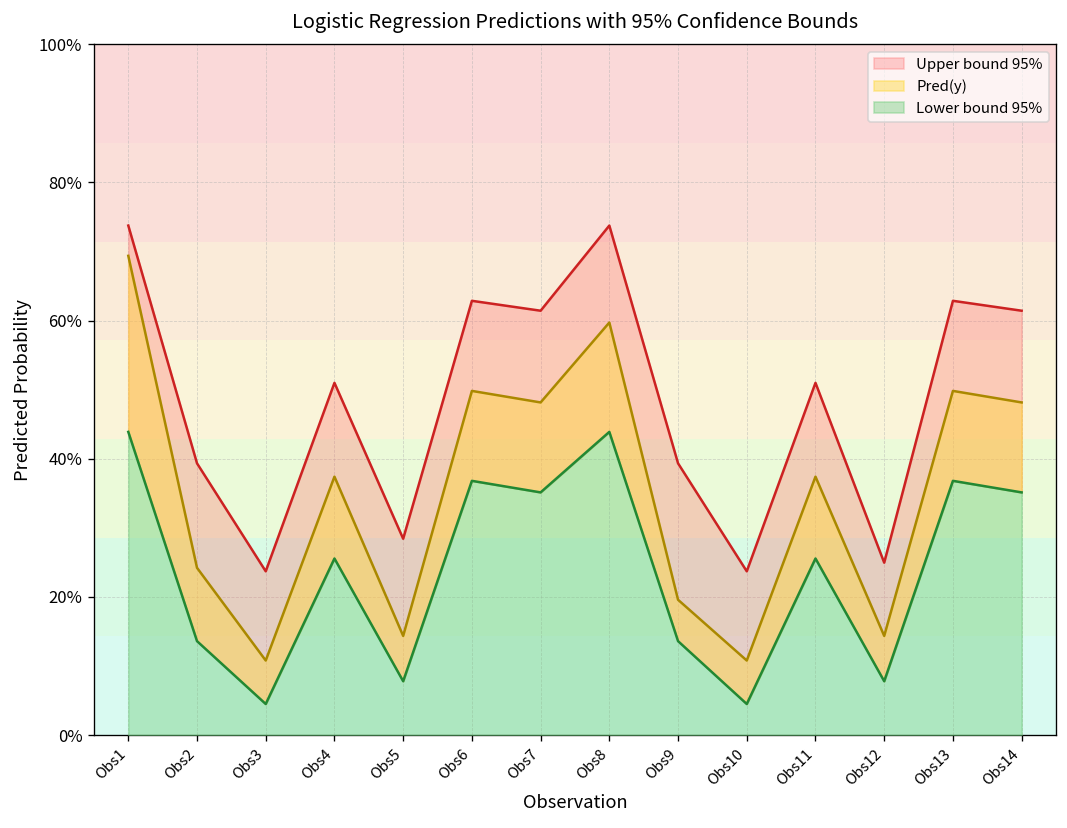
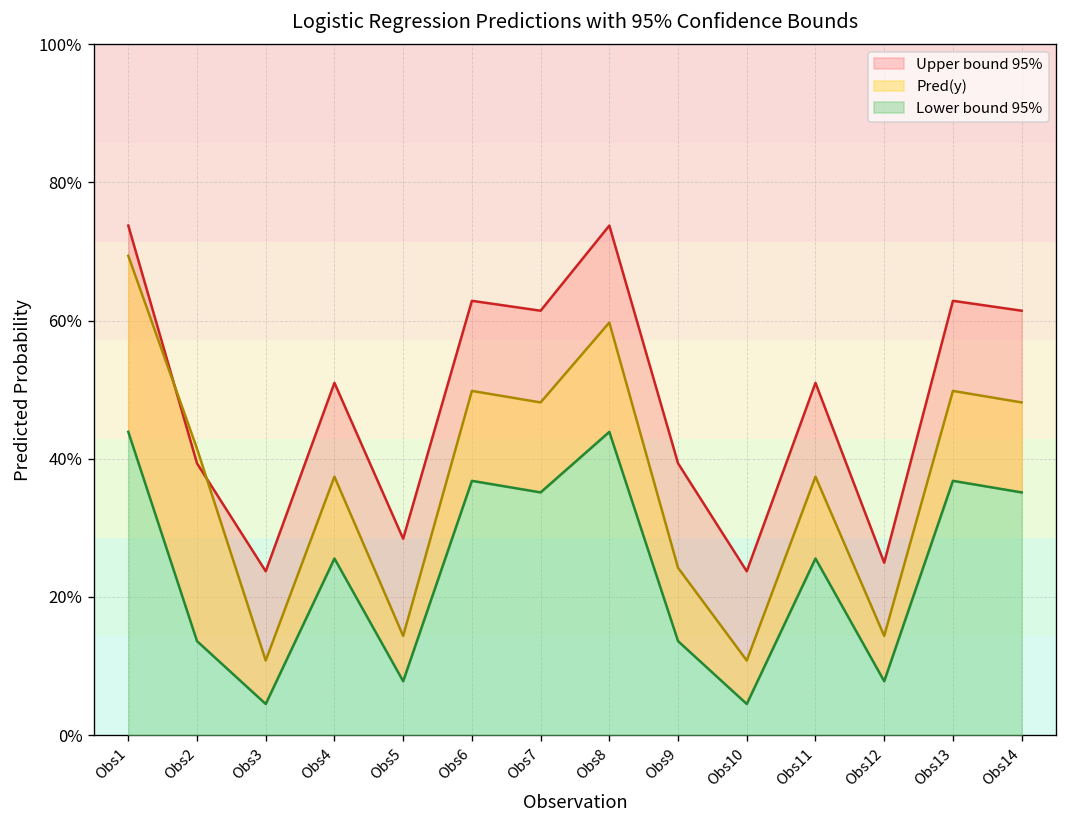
  {
    "Upper bound 95%": {
      "Obs1": "74%",
      "Obs2": "39%",
      "Obs3": "24%",
      "Obs4": "51%",
      "Obs5": "28%",
      "Obs6": "63%",
      "Obs7": "61%",
      "Obs8": "74%",
      "Obs9": "39%",
      "Obs10": "24%",
      "Obs11": "51%",
      "Obs12": "25%",
      "Obs13": "63%",
      "Obs14": "61%"
    },
    "Pred(y)": {
      "Obs1": "69%",
-     "Obs2": "24%",
+     "Obs2": "41%",
      "Obs3": "11%",
      "Obs4": "37%",
      "Obs5": "14%",
      "Obs6": "50%",
      "Obs7": "48%",
      "Obs8": "60%",
-     "Obs9": "20%",
+     "Obs9": "24%",
      "Obs10": "11%",
      "Obs11": "37%",
      "Obs12": "14%",
      "Obs13": "50%",
      "Obs14": "48%"
    },
    "Lower bound 95%": {
      "Obs1": "44%",
      "Obs2": "14%",
      "Obs3": "4%",
      "Obs4": "26%",
      "Obs5": "8%",
      "Obs6": "37%",
      "Obs7": "35%",
      "Obs8": "44%",
      "Obs9": "14%",
      "Obs10": "4%",
      "Obs11": "26%",
      "Obs12": "8%",
      "Obs13": "37%",
      "Obs14": "35%"
    }
  }
